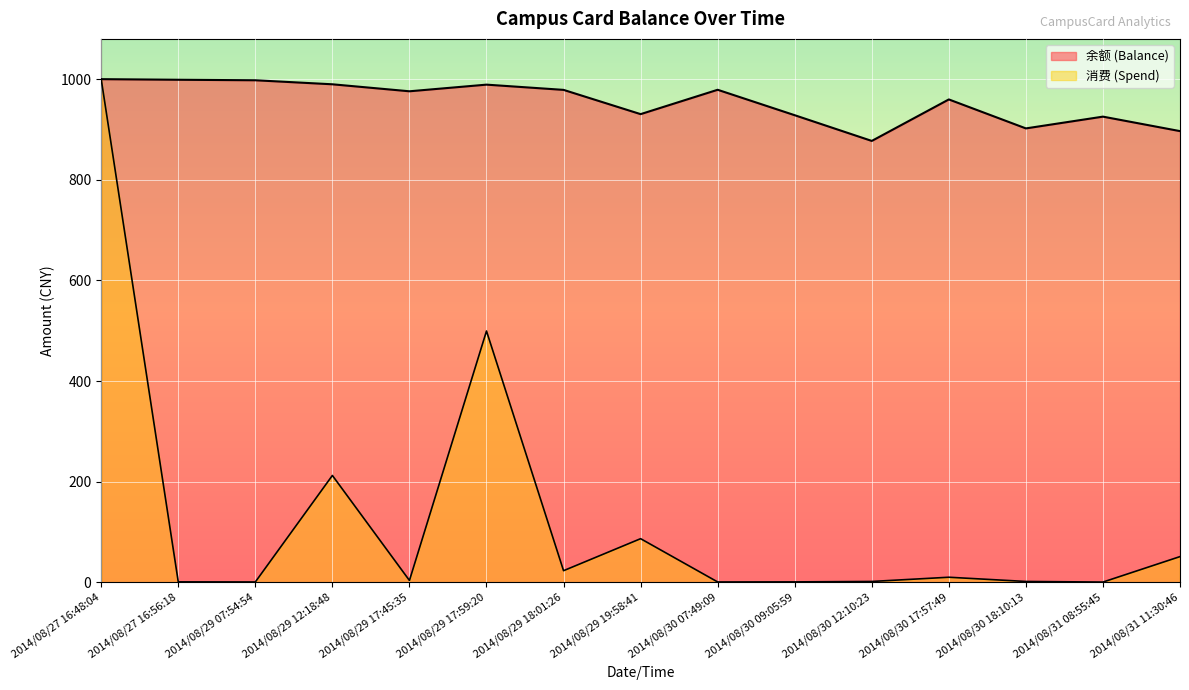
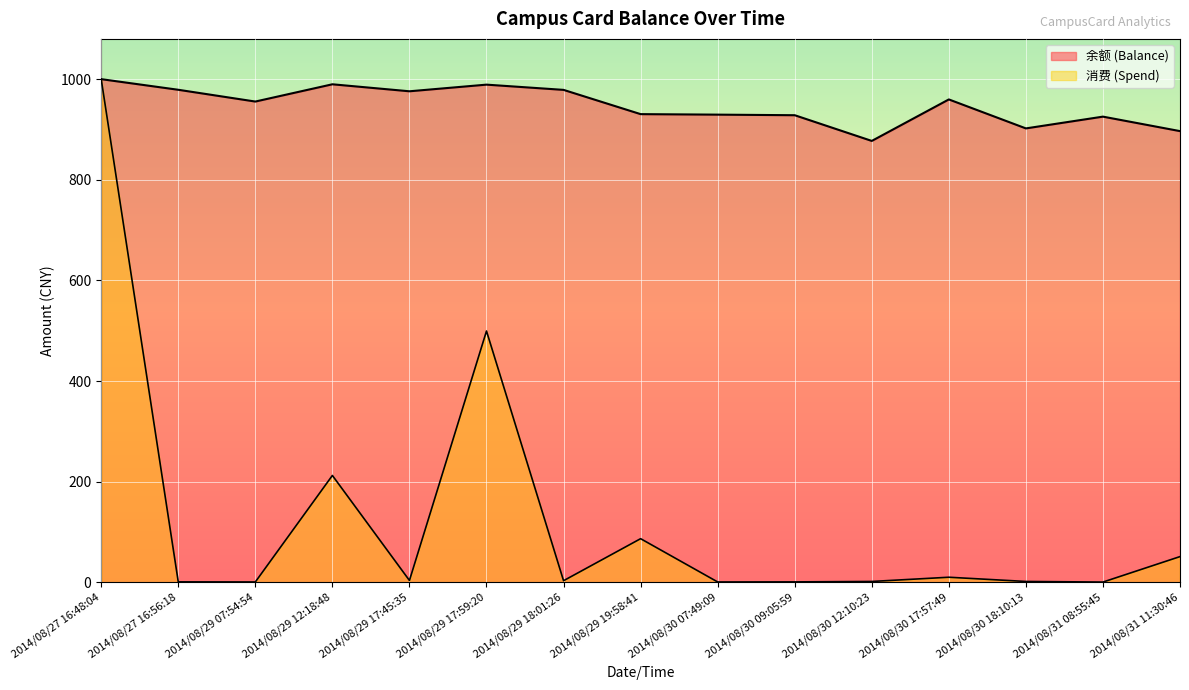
  {
    "余额 (Balance)": {
-     "2014/08/27 16:56:18": 1000,
-     "2014/08/29 07:54:54": 1000,
+     "2014/08/27 16:56:18": 980,
+     "2014/08/29 07:54:54": 960,
      "2014/08/29 12:18:48": 990,
      "2014/08/29 17:45:35": 980,
      "2014/08/29 17:59:20": 990,
      "2014/08/29 18:01:26": 980,
      "2014/08/29 19:58:41": 930,
-     "2014/08/30 07:49:09": 980,
+     "2014/08/30 07:49:09": 930,
      "2014/08/30 09:05:59": 930,
      "2014/08/30 12:10:23": 880,
      "2014/08/30 17:57:49": 960,
      "2014/08/30 18:10:13": 900,
      "2014/08/31 08:55:45": 930,
      "2014/08/31 11:30:46": 900
    },
    "消费 (Spend)": {
      "2014/08/27 16:56:18": 0,
      "2014/08/29 07:54:54": 0,
      "2014/08/29 12:18:48": 210,
      "2014/08/29 17:45:35": 0,
      "2014/08/29 17:59:20": 500,
-     "2014/08/29 18:01:26": 20,
+     "2014/08/29 18:01:26": 0,
      "2014/08/29 19:58:41": 90,
      "2014/08/30 07:49:09": 0,
      "2014/08/30 09:05:59": 0,
      "2014/08/30 12:10:23": 0,
      "2014/08/30 17:57:49": 10,
      "2014/08/30 18:10:13": 0,
      "2014/08/31 08:55:45": 0,
      "2014/08/31 11:30:46": 50
    }
  }
